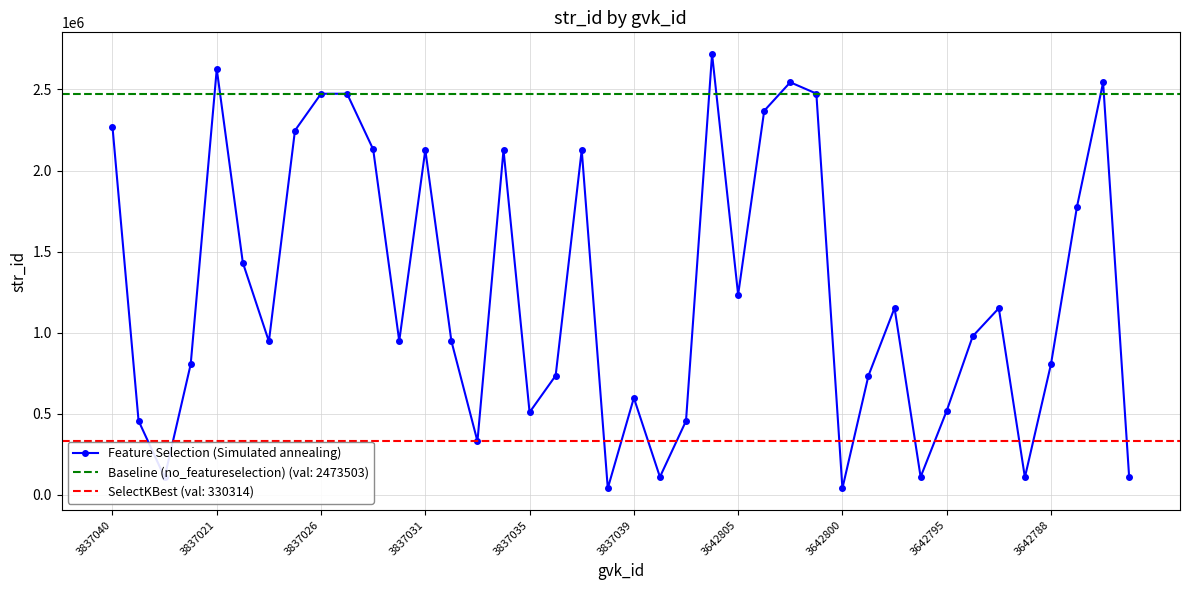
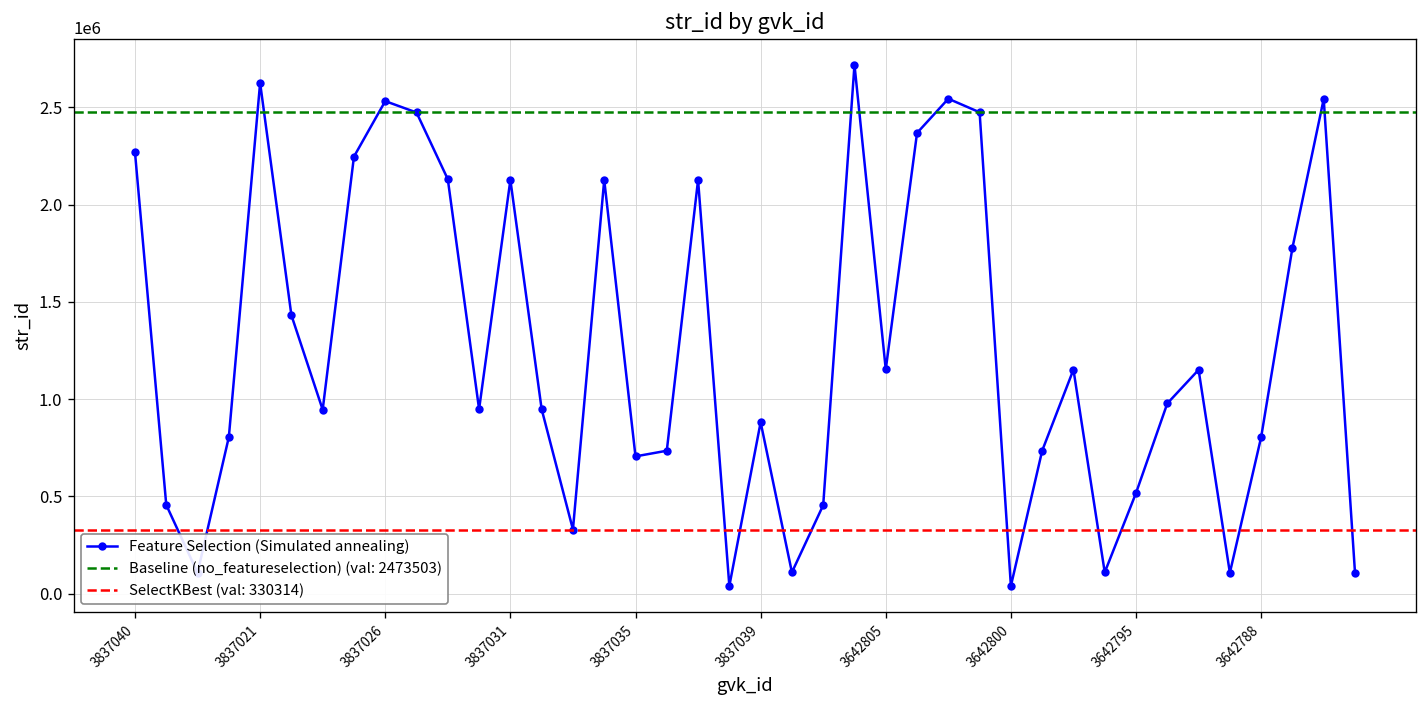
  {
    "3837040": 2270000,
    "3837021": 2630000,
-   "3837026": 2470000,
+   "3837026": 2530000,
    "3837031": 2130000,
-   "3837035": 510000,
-   "3837039": 600000,
-   "3642805": 1230000,
+   "3837035": 710000,
+   "3837039": 880000,
+   "3642805": 1150000,
    "3642800": 40000,
    "3642795": 520000,
    "3642788": 810000
  }
